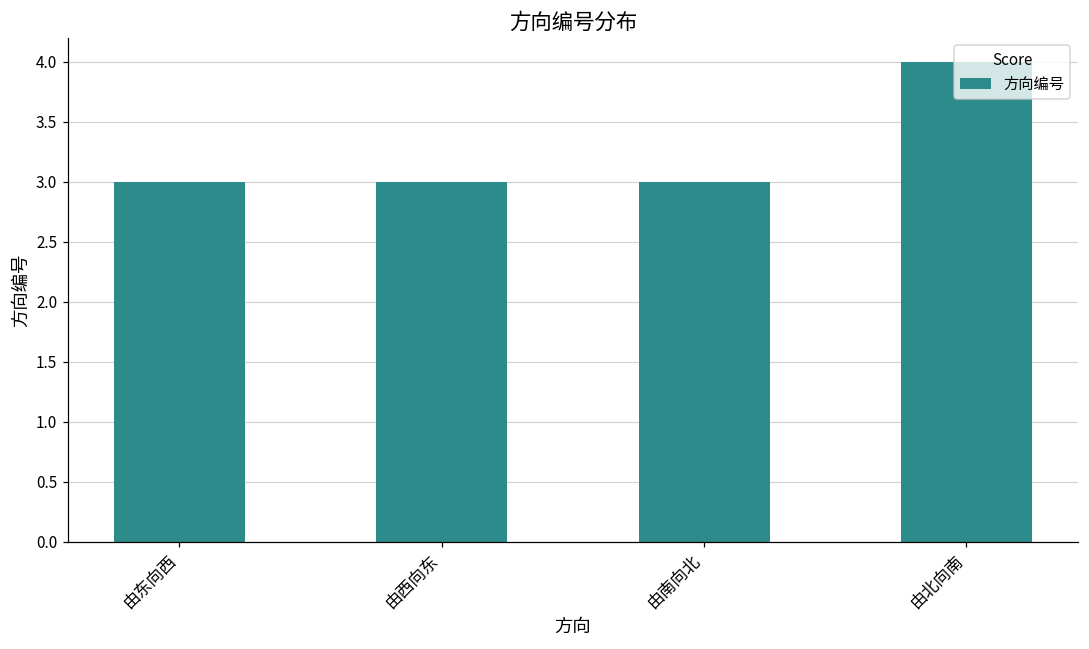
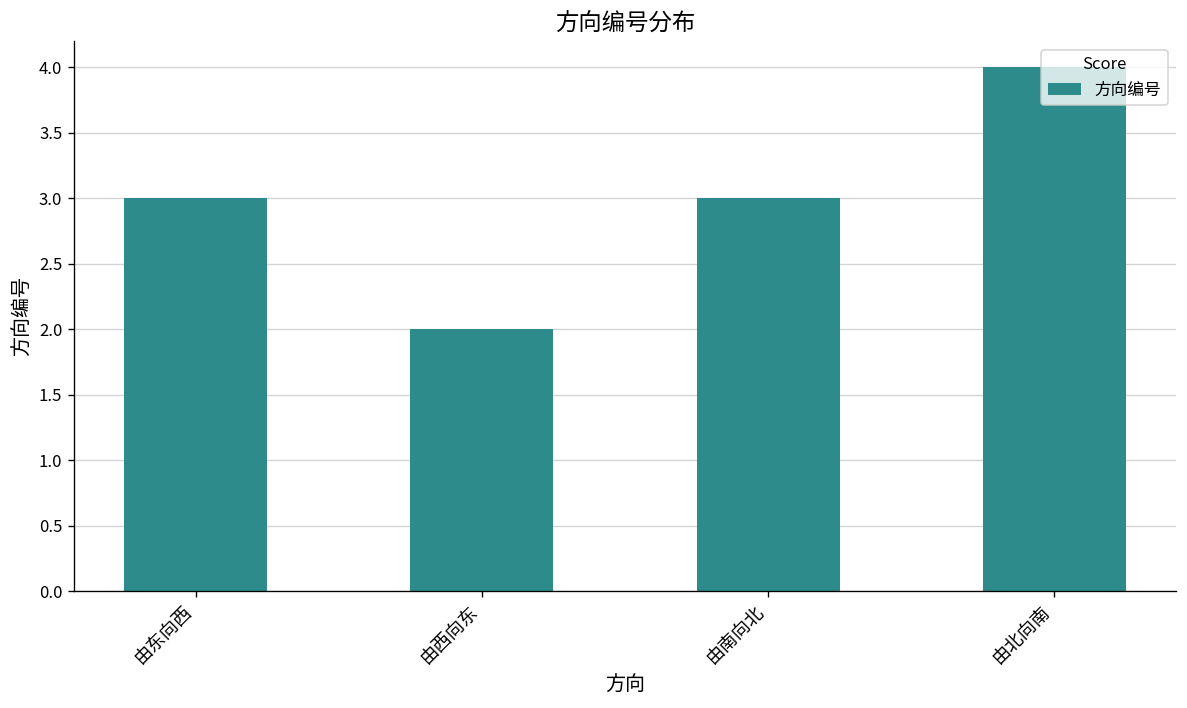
  {
    "由东向西": 3,
-   "由西向东": 3,
+   "由西向东": 2,
    "由南向北": 3
  }
